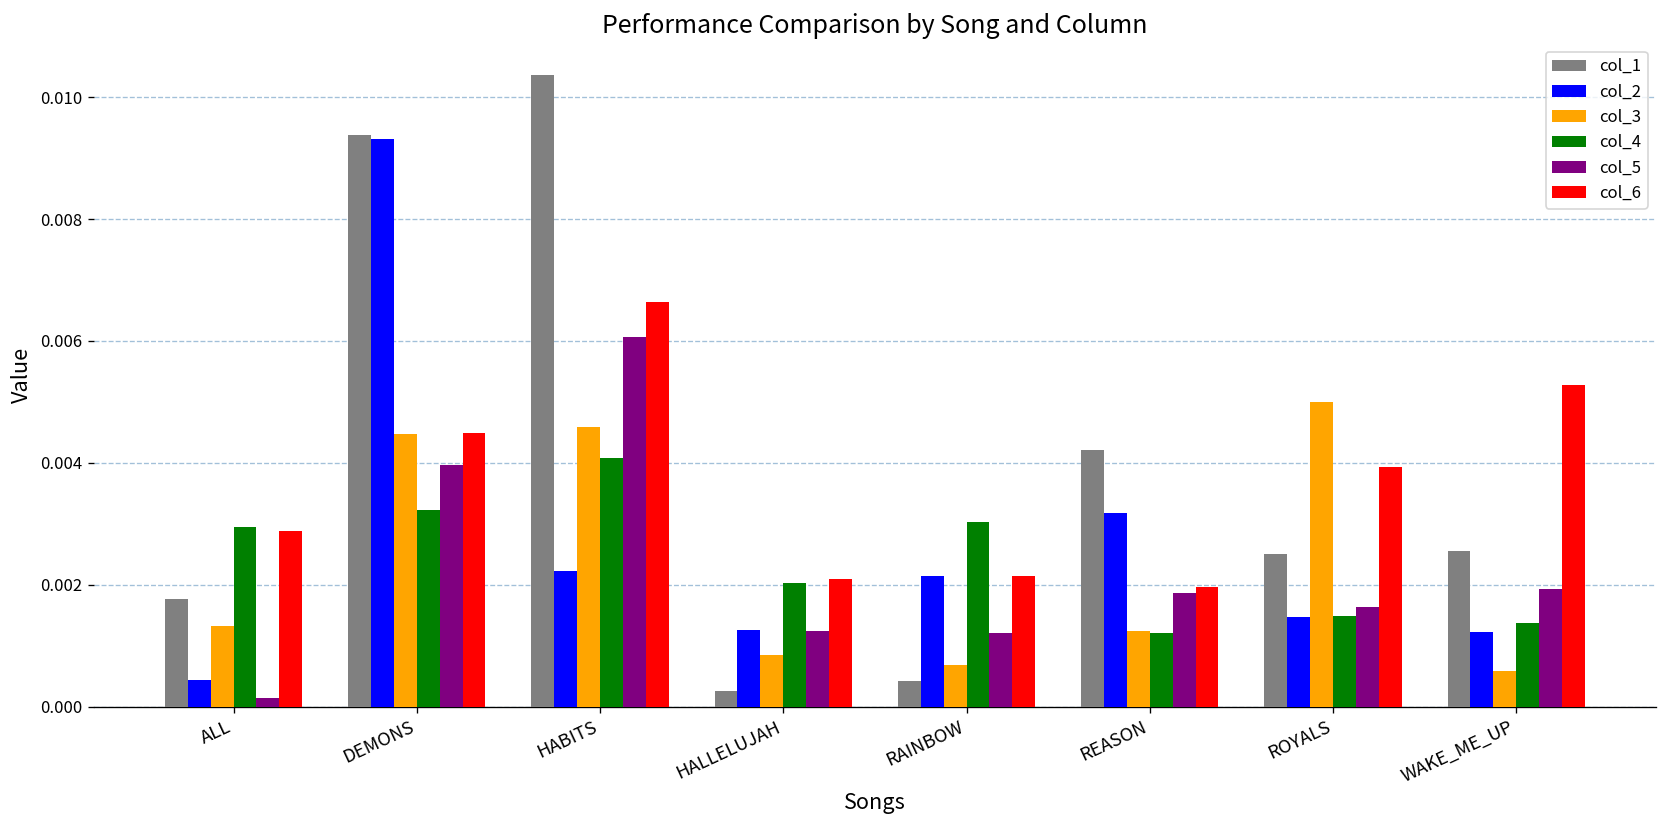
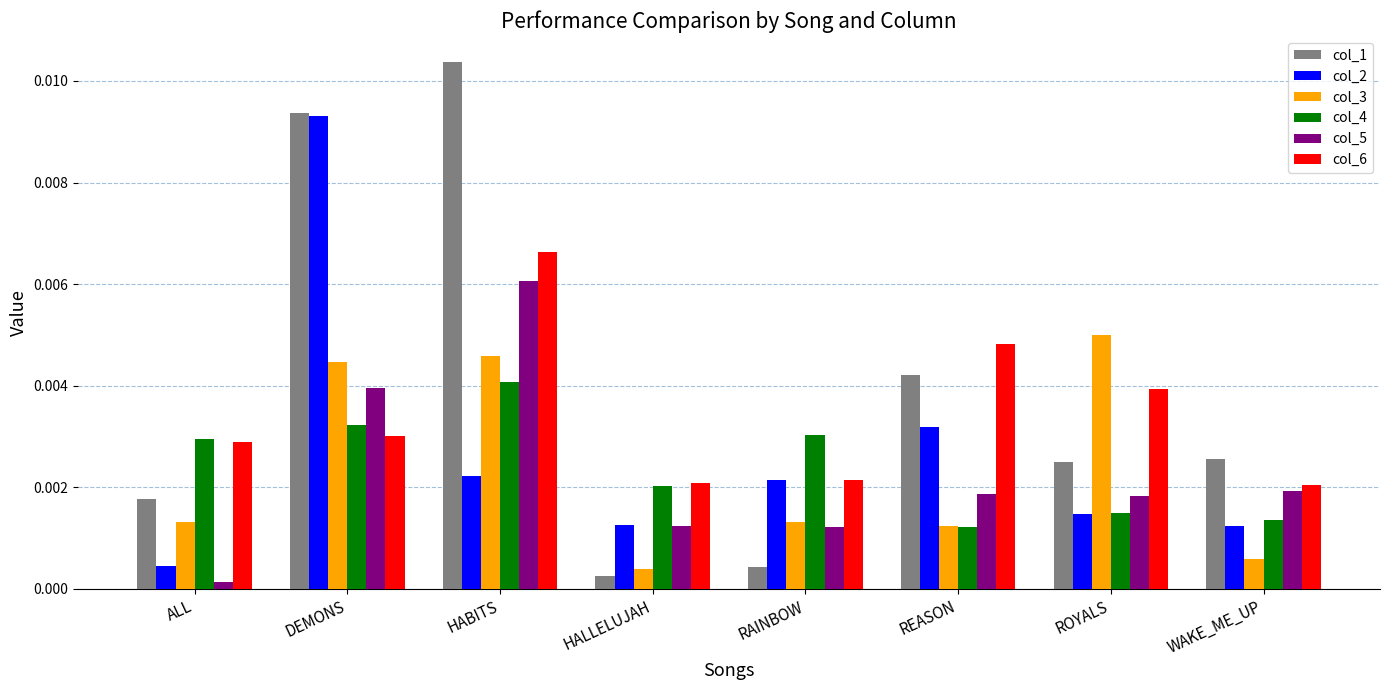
  {
    "col_1": {
      "ALL": 0.0018,
      "DEMONS": 0.0094,
      "HABITS": 0.0104,
      "HALLELUJAH": 0.0003,
      "RAINBOW": 0.0004,
      "REASON": 0.0042,
      "ROYALS": 0.0025,
      "WAKE_ME_UP": 0.0025
    },
    "col_2": {
      "ALL": 0.0004,
      "DEMONS": 0.0093,
      "HABITS": 0.0022,
      "HALLELUJAH": 0.0013,
      "RAINBOW": 0.0021,
      "REASON": 0.0032,
      "ROYALS": 0.0015,
      "WAKE_ME_UP": 0.0012
    },
    "col_3": {
      "ALL": 0.0013,
      "DEMONS": 0.0045,
      "HABITS": 0.0046,
-     "HALLELUJAH": 0.0009,
-     "RAINBOW": 0.0007,
+     "HALLELUJAH": 0.0004,
+     "RAINBOW": 0.0013,
      "REASON": 0.0012,
      "ROYALS": 0.0050,
      "WAKE_ME_UP": 0.0006
    },
    "col_4": {
      "ALL": 0.0030,
      "DEMONS": 0.0032,
      "HABITS": 0.0041,
      "HALLELUJAH": 0.0020,
      "RAINBOW": 0.0030,
      "REASON": 0.0012,
      "ROYALS": 0.0015,
      "WAKE_ME_UP": 0.0014
    },
    "col_5": {
      "ALL": 0.0001,
      "DEMONS": 0.0040,
      "HABITS": 0.0061,
      "HALLELUJAH": 0.0012,
      "RAINBOW": 0.0012,
      "REASON": 0.0019,
-     "ROYALS": 0.0016,
+     "ROYALS": 0.0018,
      "WAKE_ME_UP": 0.0019
    },
    "col_6": {
      "ALL": 0.0029,
-     "DEMONS": 0.0045,
+     "DEMONS": 0.0030,
      "HABITS": 0.0066,
      "HALLELUJAH": 0.0021,
      "RAINBOW": 0.0022,
-     "REASON": 0.0020,
+     "REASON": 0.0048,
      "ROYALS": 0.0039,
-     "WAKE_ME_UP": 0.0053
+     "WAKE_ME_UP": 0.0020
    }
  }
